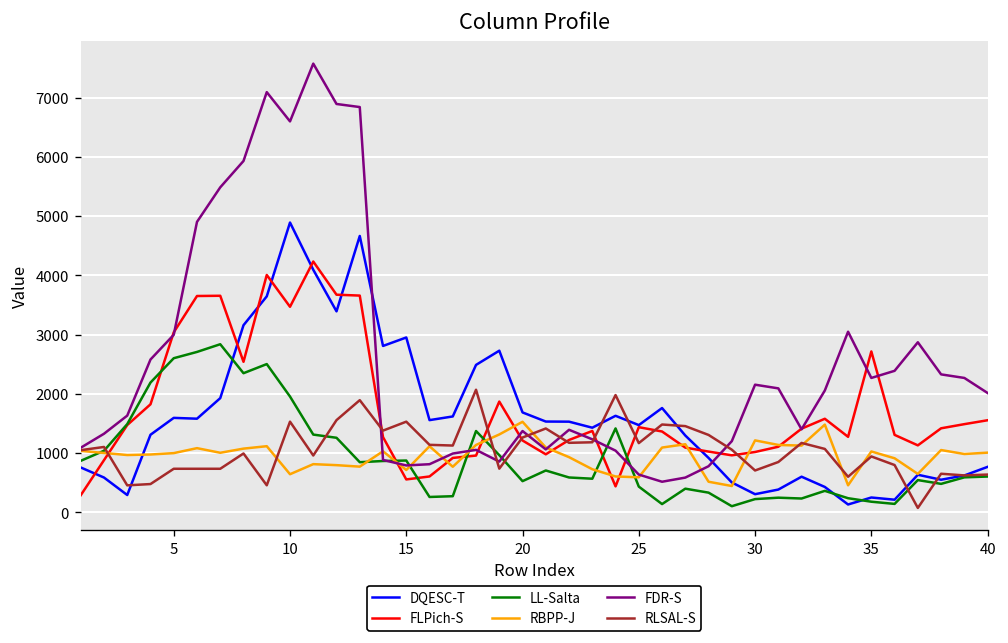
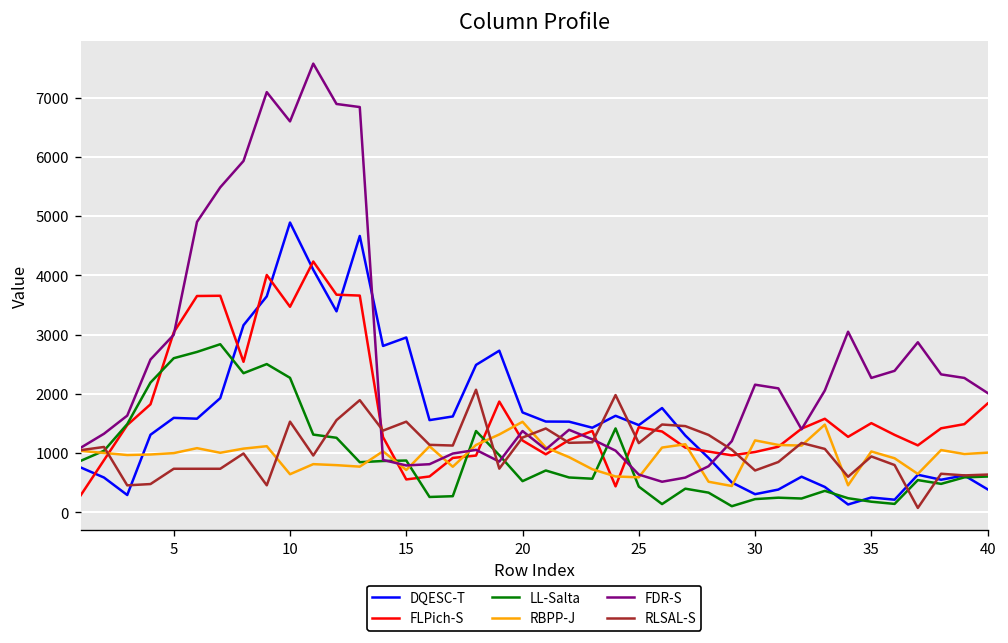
  {
    "DQESC-T": {
      "5": 1600,
      "10": 4900,
      "15": 3000,
      "20": 1700,
      "30": 300,
      "35": 300,
-     "40": 800
+     "40": 400
    },
    "FLPich-S": {
      "10": 3500,
      "15": 600,
      "30": 1000,
-     "35": 2700,
-     "40": 1600
+     "35": 1500,
+     "40": 1800
    },
    "LL-Salta": {
      "5": 2600,
-     "10": 2000,
+     "10": 2300,
      "15": 900,
      "20": 500,
      "25": 400,
      "30": 200,
      "35": 200
    },
    "RBPP-J": {
      "5": 1000,
      "10": 600,
      "15": 700,
      "20": 1500,
      "30": 1200,
      "35": 1000,
      "40": 1000
    },
    "FDR-S": {
      "10": 6600,
      "15": 800,
      "20": 1400,
      "30": 2200,
      "35": 2300,
      "40": 2000
    },
    "RLSAL-S": {
      "5": 700,
      "10": 1500,
      "15": 1500,
      "25": 1200,
      "30": 700,
      "35": 900
    }
  }
